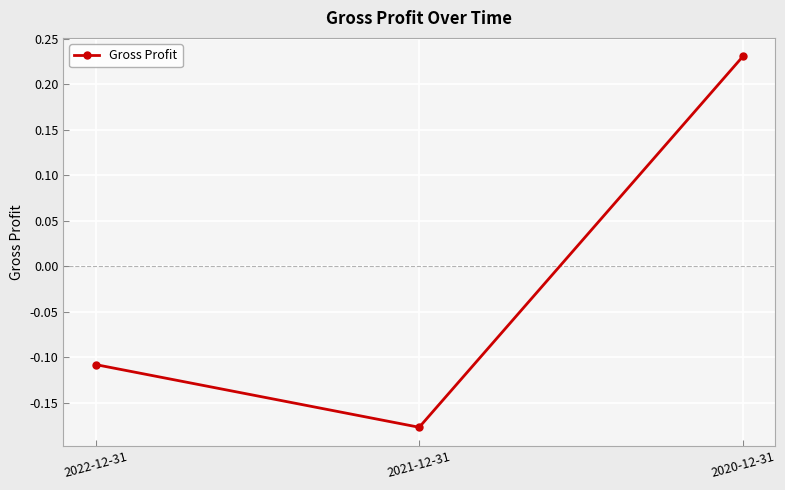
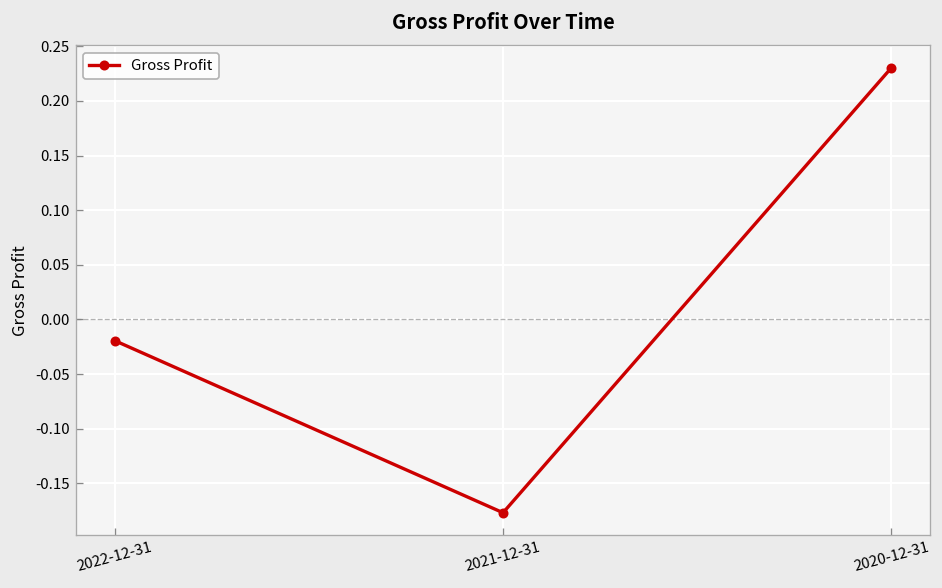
  {
-   "2022-12-31": -0.11,
+   "2022-12-31": -0.02,
    "2021-12-31": -0.18,
    "2020-12-31": 0.23
  }
